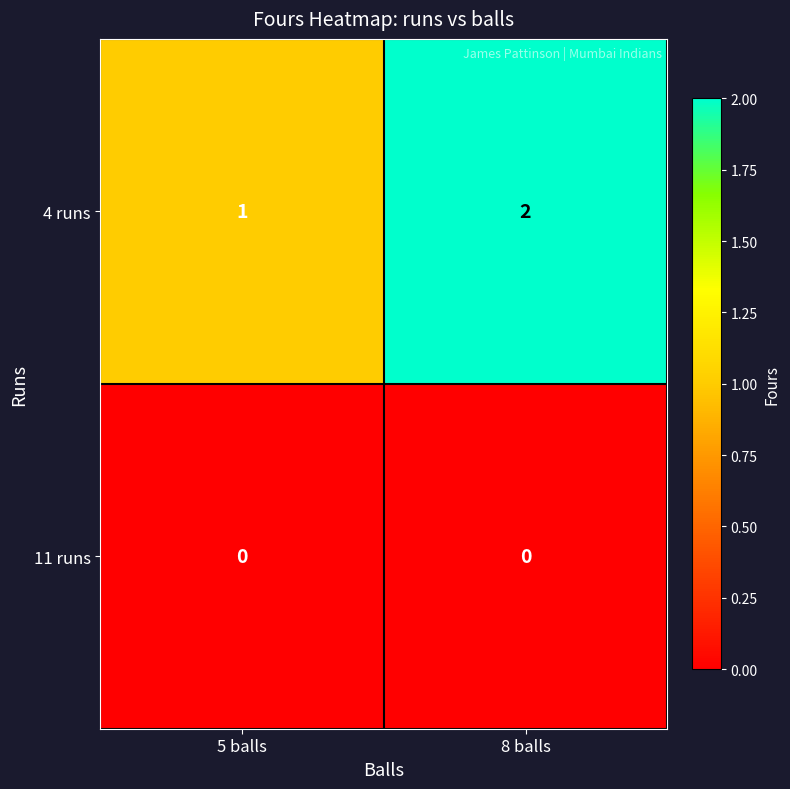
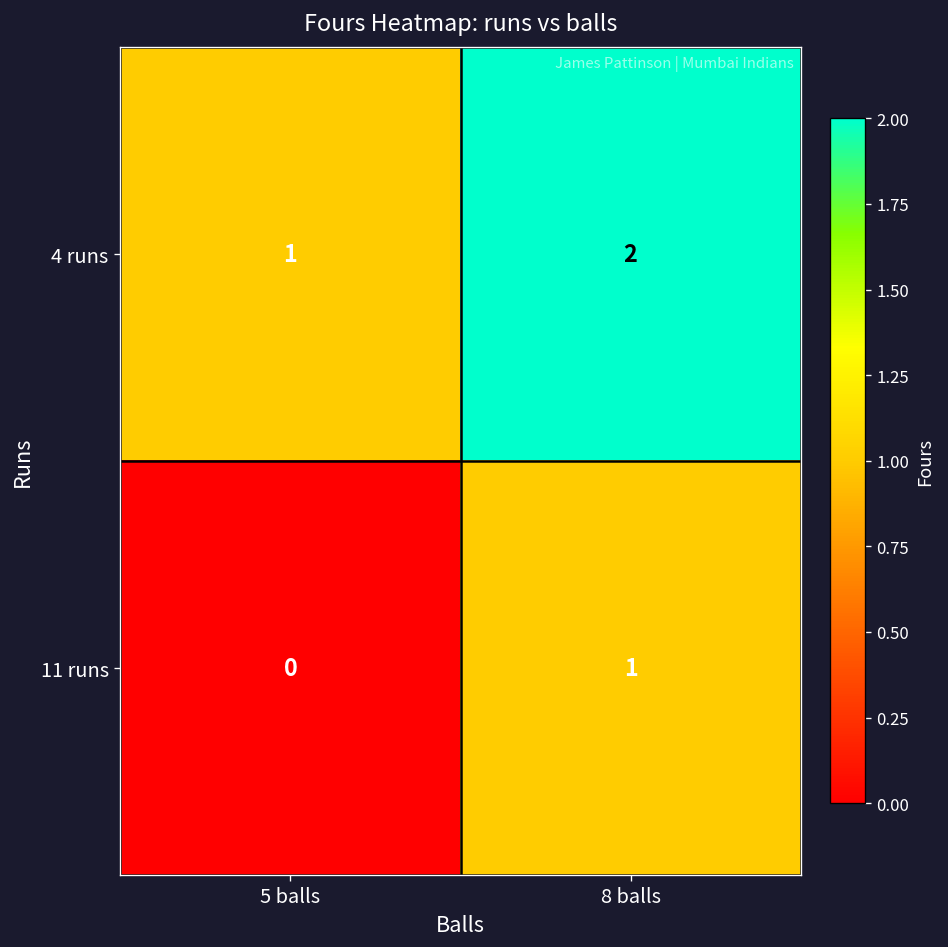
  {
    "4 runs": {
      "5 balls": 1
    },
    "11 runs": {
      "5 balls": 0,
-     "8 balls": 0
+     "8 balls": 1
    }
  }
